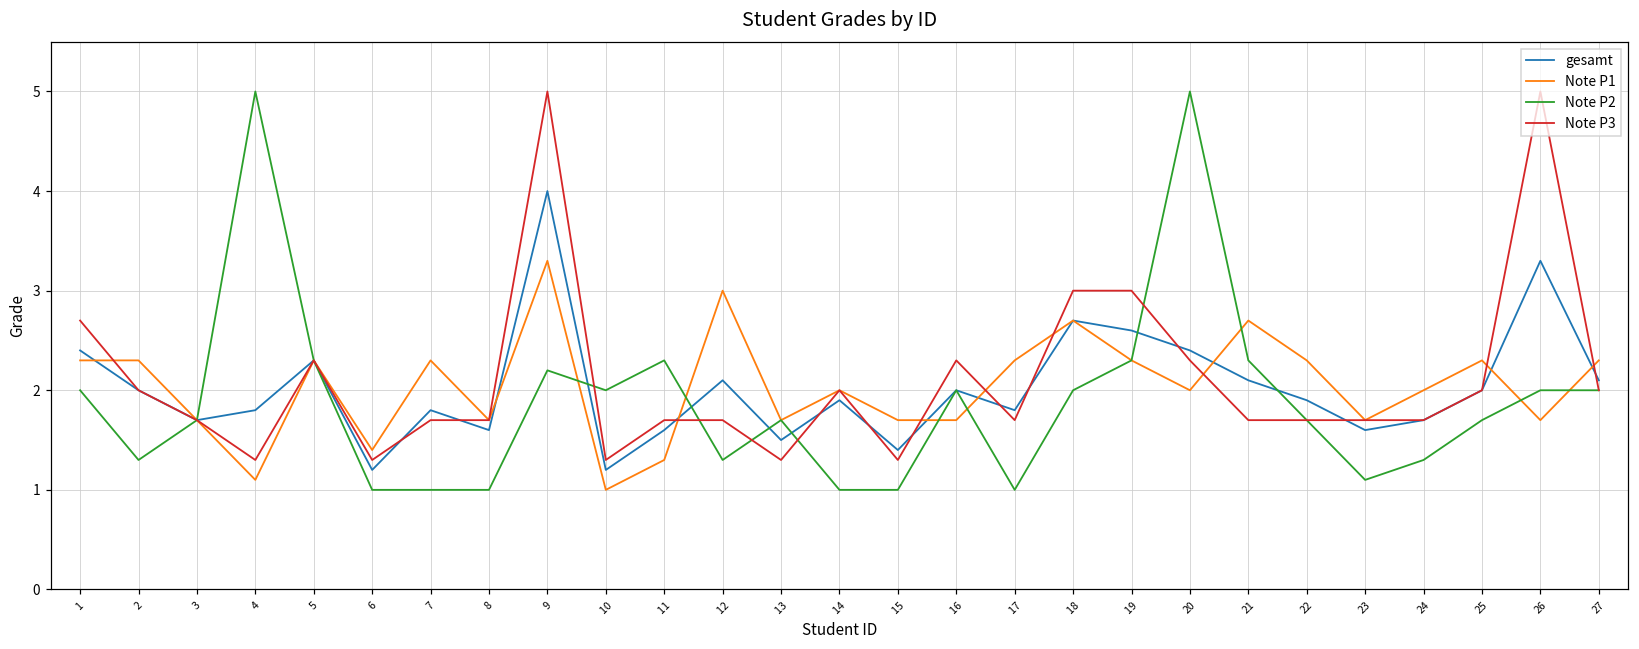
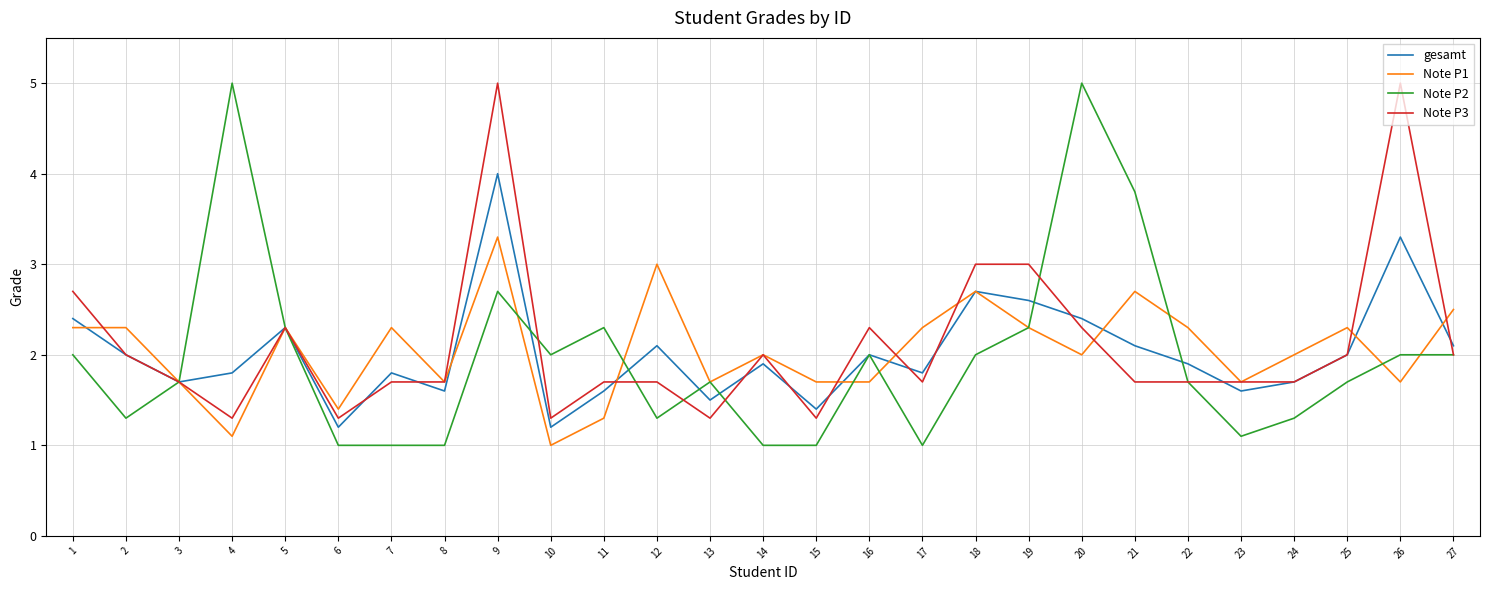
  {
    "gesamt": {
      "1": 2.4,
      "4": 1.8,
      "6": 1.2,
      "7": 1.8,
      "8": 1.6,
      "9": 4.0,
      "10": 1.2,
      "11": 1.6,
      "12": 2.1,
      "13": 1.5,
      "14": 1.9,
      "15": 1.4,
      "17": 1.8,
      "19": 2.6,
      "20": 2.4,
      "21": 2.1,
      "22": 1.9,
      "23": 1.6,
      "26": 3.3,
      "27": 2.1
    },
    "Note P1": {
      "1": 2.3,
      "2": 2.3,
      "4": 1.1,
      "6": 1.4,
      "7": 2.3,
      "9": 3.3,
      "10": 1.0,
      "11": 1.3,
      "12": 3.0,
      "15": 1.7,
      "16": 1.7,
      "17": 2.3,
      "20": 2.0,
      "21": 2.7,
      "22": 2.3,
      "24": 2.0,
      "25": 2.3,
      "26": 1.7,
-     "27": 2.3
+     "27": 2.5
    },
    "Note P2": {
      "1": 2.0,
      "2": 1.3,
      "4": 5.0,
      "6": 1.0,
      "7": 1.0,
      "8": 1.0,
-     "9": 2.2,
+     "9": 2.7,
      "10": 2.0,
      "11": 2.3,
      "12": 1.3,
      "14": 1.0,
      "15": 1.0,
      "17": 1.0,
      "18": 2.0,
      "20": 5.0,
-     "21": 2.3,
+     "21": 3.8,
      "23": 1.1,
      "24": 1.3,
      "25": 1.7,
      "26": 2.0
    },
    "Note P3": {
      "1": 2.7,
      "4": 1.3,
      "6": 1.3,
      "7": 1.7,
      "9": 5.0,
      "10": 1.3,
      "11": 1.7,
      "12": 1.7,
      "13": 1.3,
      "15": 1.3,
      "16": 2.3,
      "17": 1.7,
      "18": 3.0,
      "19": 3.0,
      "20": 2.3,
      "21": 1.7
    }
  }
